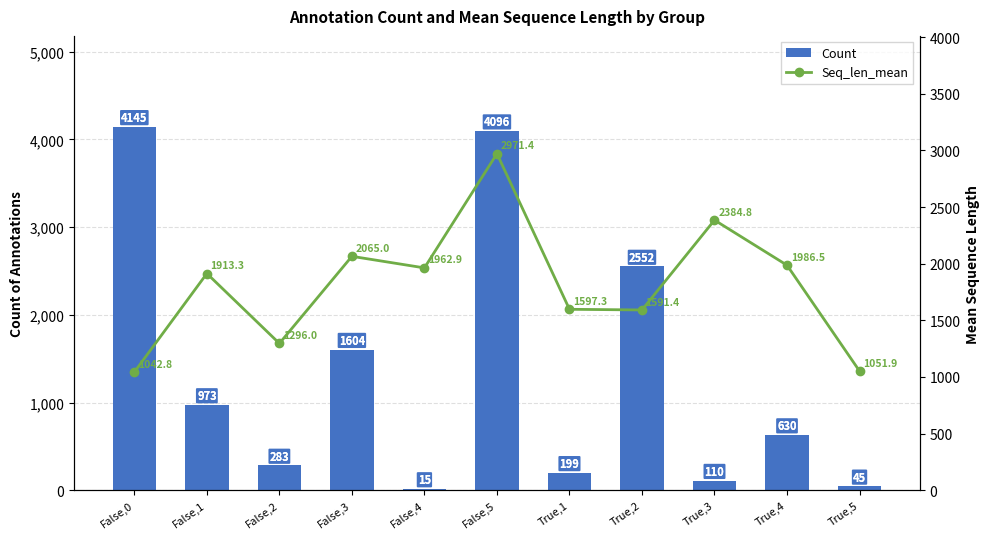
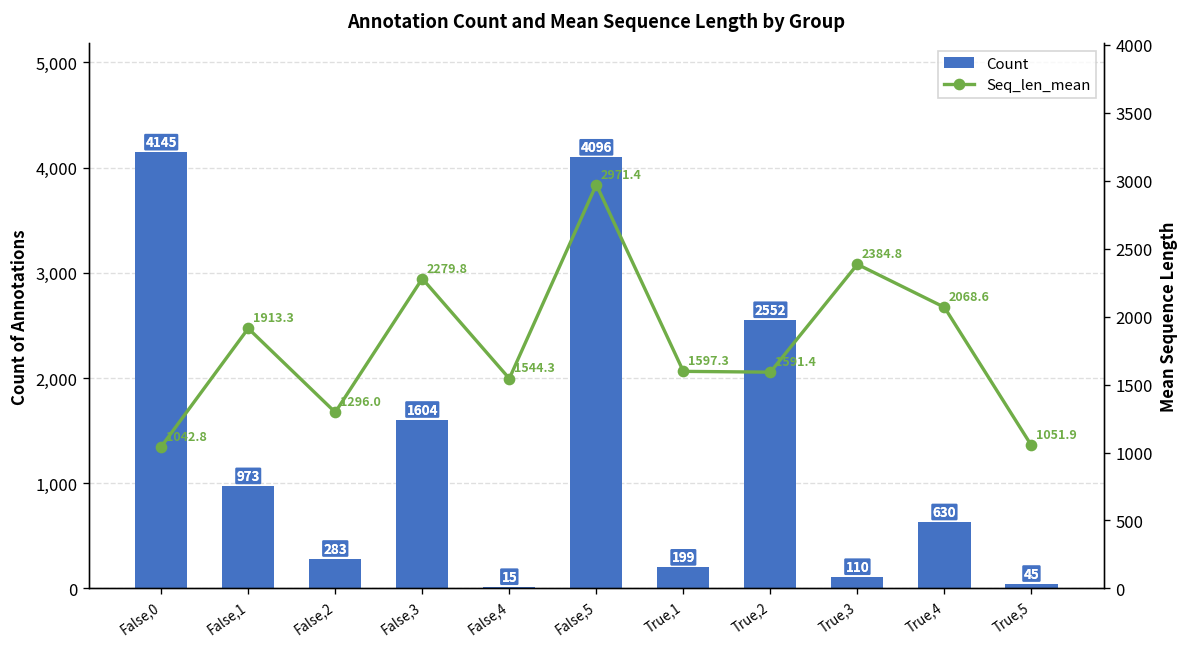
  {
    "Seq_len_mean": {
      "False,0": 1042.8,
      "False,1": 1913.3,
      "False,2": 1296.0,
-     "False,3": 2065.0,
-     "False,4": 1962.9,
+     "False,3": 2279.8,
+     "False,4": 1544.3,
      "False,5": 2971.4,
      "True,1": 1597.3,
      "True,2": 1591.4,
      "True,3": 2384.8,
-     "True,4": 1986.5,
+     "True,4": 2068.6,
      "True,5": 1051.9
    }
  }
